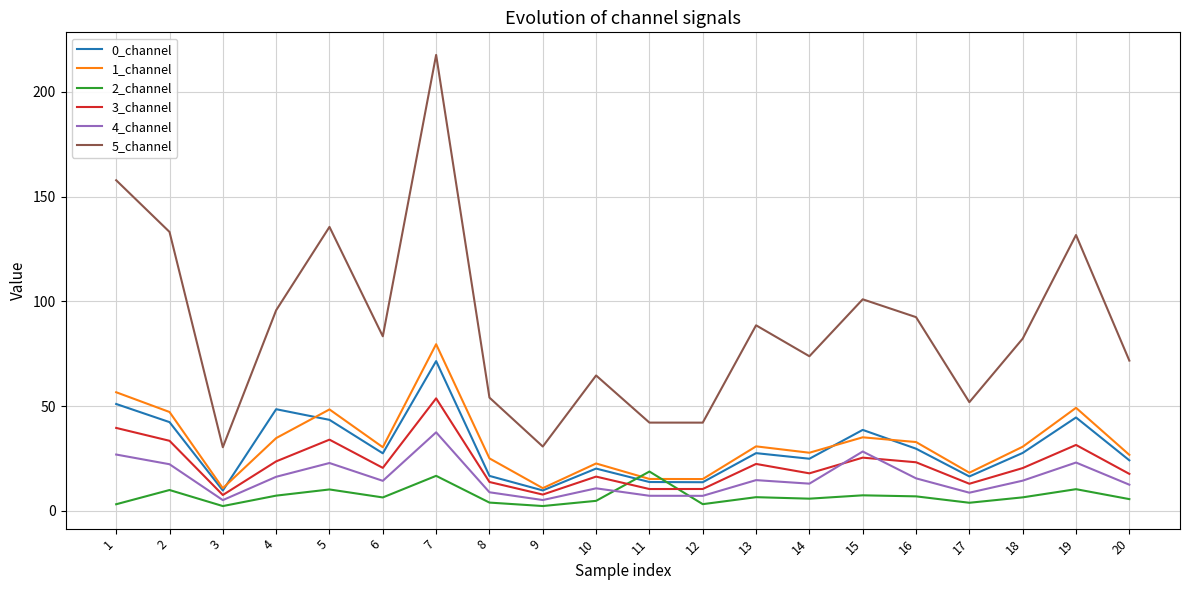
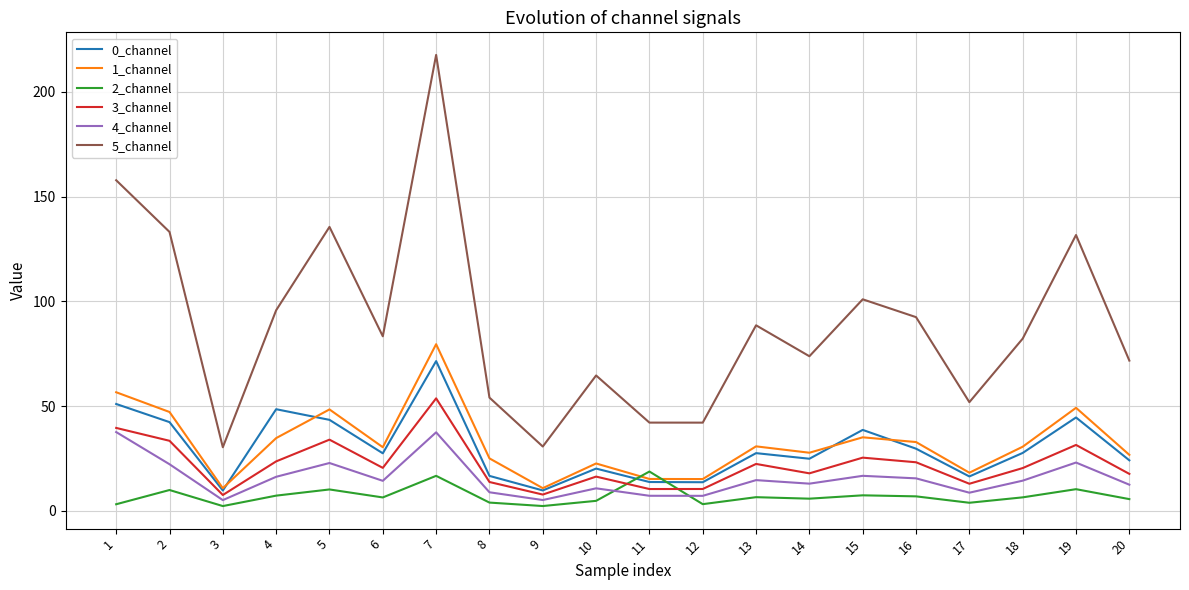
  {
    "0_channel": {
      "1": 51,
      "2": 42,
      "4": 49,
      "5": 43,
      "6": 27,
      "7": 71,
      "8": 17,
      "10": 20,
      "11": 14,
      "12": 14,
      "13": 28,
      "14": 25,
      "15": 39,
      "16": 30,
      "17": 16,
      "18": 28,
      "19": 45,
      "20": 24
    },
    "1_channel": {
      "1": 57,
      "2": 47,
      "4": 35,
      "5": 48,
      "6": 30,
      "7": 80,
      "8": 25,
      "10": 23,
      "11": 15,
      "12": 15,
      "13": 31,
      "14": 28,
      "15": 35,
      "16": 33,
      "17": 18,
      "18": 31,
      "19": 49,
      "20": 27
    },
    "2_channel": {
      "1": 3,
      "2": 10,
      "3": 2,
      "4": 7,
      "5": 10,
      "6": 6,
      "7": 17,
      "8": 4,
      "9": 2,
      "10": 5,
      "11": 19,
      "12": 3,
      "13": 7,
      "14": 6,
      "15": 7,
      "16": 7,
      "17": 4,
      "18": 6,
      "19": 10,
      "20": 6
    },
    "3_channel": {
      "1": 40,
      "2": 33,
      "3": 8,
      "4": 24,
      "5": 34,
      "6": 21,
      "7": 54,
      "8": 14,
      "9": 8,
      "10": 16,
      "11": 10,
      "12": 10,
      "13": 22,
      "14": 18,
      "15": 25,
      "16": 23,
      "17": 13,
      "18": 20,
      "19": 31,
      "20": 18
    },
    "4_channel": {
-     "1": 27,
+     "1": 38,
      "2": 22,
      "3": 5,
      "4": 16,
      "5": 23,
      "6": 14,
      "7": 37,
      "8": 9,
      "9": 5,
      "10": 11,
      "11": 7,
      "12": 7,
      "13": 15,
      "14": 13,
-     "15": 28,
+     "15": 17,
      "16": 16,
      "17": 9,
      "18": 14,
      "19": 23,
      "20": 12
    },
    "5_channel": {
      "1": 158,
      "2": 133,
      "3": 30,
      "4": 96,
      "5": 136,
      "6": 83,
      "7": 218,
      "8": 54,
      "9": 31,
      "10": 65,
      "11": 42,
      "12": 42,
      "13": 89,
      "14": 74,
      "15": 101,
      "16": 92,
      "17": 52,
      "18": 82,
      "19": 132,
      "20": 72
    }
  }
